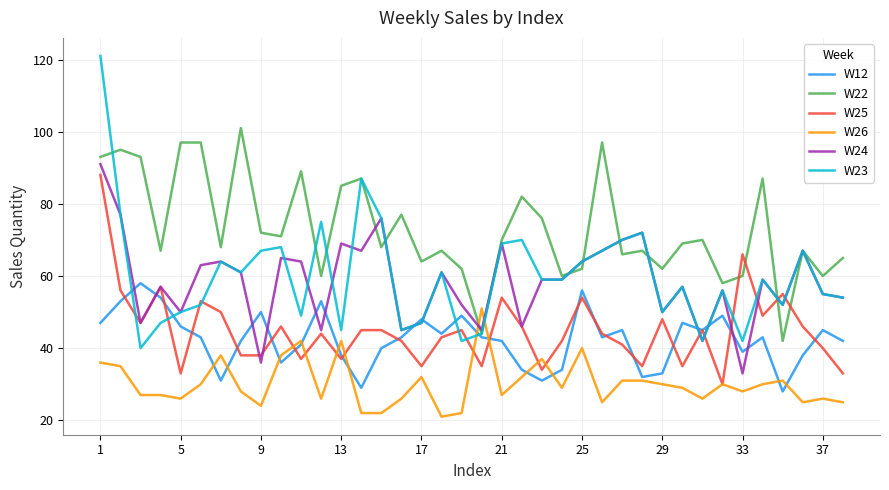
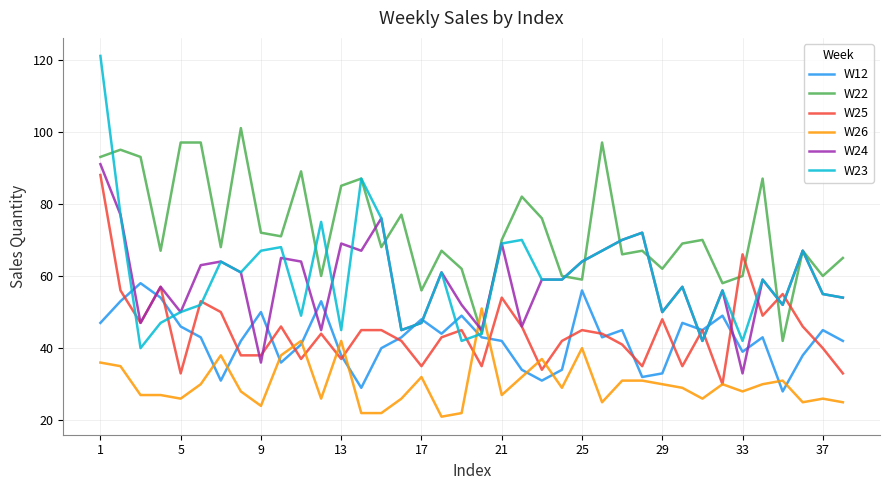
  {
    "W22": {
      "1": 93,
      "5": 97,
      "9": 72,
      "13": 85,
-     "17": 64,
+     "17": 56,
      "21": 70,
-     "25": 62,
+     "25": 59,
      "29": 62,
      "33": 60,
      "37": 60
    },
    "W25": {
      "1": 88,
      "5": 33,
      "9": 38,
      "13": 37,
      "17": 35,
      "21": 54,
-     "25": 54,
+     "25": 45,
      "29": 48,
      "33": 66,
      "37": 40
    },
    "W26": {
      "1": 36,
      "5": 26,
      "9": 24,
      "13": 42,
      "17": 32,
      "21": 27,
      "25": 40,
      "29": 30,
      "33": 28,
      "37": 26
    },
    "W24": {
      "1": 91,
      "9": 36,
      "13": 69,
      "33": 33
    }
  }
